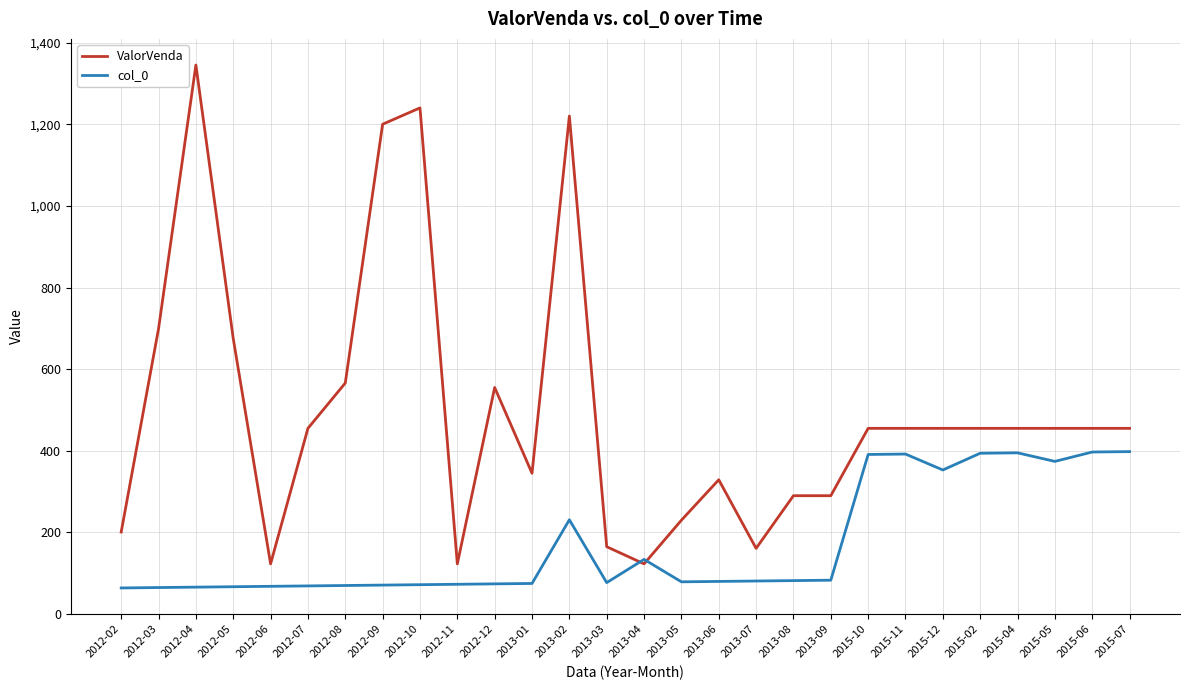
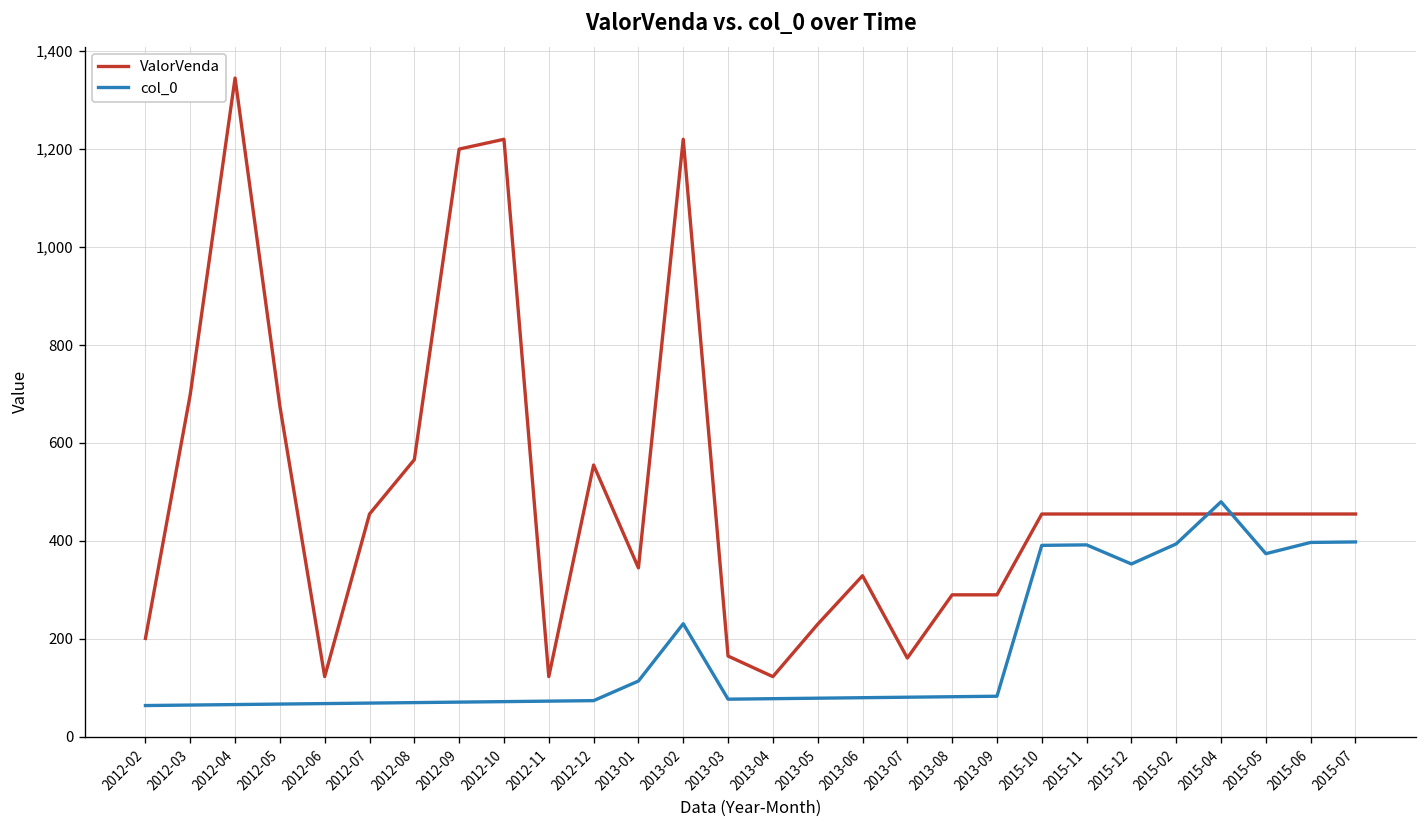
  {
    "ValorVenda": {
      "2012-02": "200",
      "2012-03": "700",
      "2012-04": "1,350",
      "2012-05": "680",
      "2012-06": "120",
      "2012-07": "460",
      "2012-08": "570",
      "2012-09": "1,200",
-     "2012-10": "1,240",
+     "2012-10": "1,220",
      "2012-11": "120",
      "2012-12": "560",
      "2013-01": "350",
      "2013-02": "1,220",
      "2013-03": "170",
      "2013-04": "120",
      "2013-05": "230",
      "2013-06": "330",
      "2013-07": "160",
      "2013-08": "290",
      "2013-09": "290",
      "2015-10": "460",
      "2015-11": "460",
      "2015-12": "460",
      "2015-02": "460",
      "2015-04": "460",
      "2015-05": "460",
      "2015-06": "460",
      "2015-07": "460"
    },
    "col_0": {
      "2012-02": "60",
      "2012-03": "70",
      "2012-04": "70",
      "2012-05": "70",
      "2012-06": "70",
      "2012-07": "70",
      "2012-08": "70",
      "2012-09": "70",
      "2012-10": "70",
      "2012-11": "70",
      "2012-12": "70",
-     "2013-01": "80",
+     "2013-01": "110",
      "2013-02": "230",
      "2013-03": "80",
-     "2013-04": "130",
+     "2013-04": "80",
      "2013-05": "80",
      "2013-06": "80",
      "2013-07": "80",
      "2013-08": "80",
      "2013-09": "80",
      "2015-10": "390",
      "2015-11": "390",
      "2015-12": "350",
      "2015-02": "390",
-     "2015-04": "400",
+     "2015-04": "480",
      "2015-05": "370",
      "2015-06": "400",
      "2015-07": "400"
    }
  }
